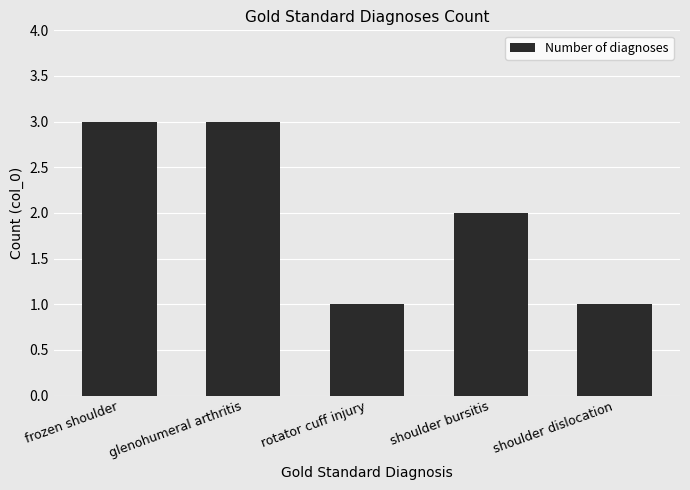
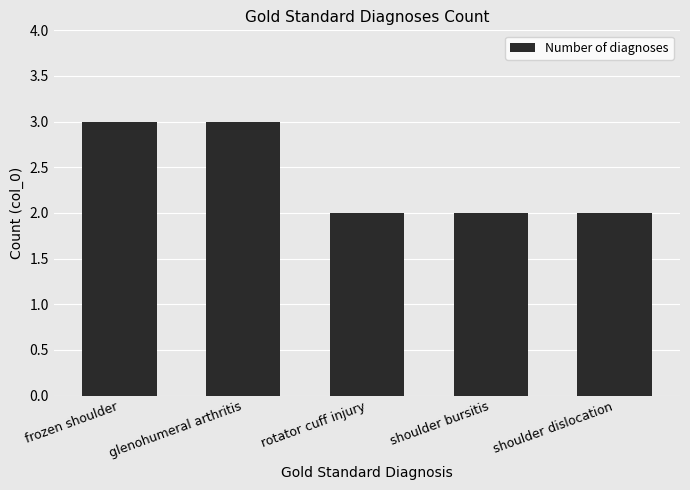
  {
    "frozen shoulder": 3,
    "glenohumeral arthritis": 3,
-   "rotator cuff injury": 1,
+   "rotator cuff injury": 2,
    "shoulder bursitis": 2,
-   "shoulder dislocation": 1
+   "shoulder dislocation": 2
  }
